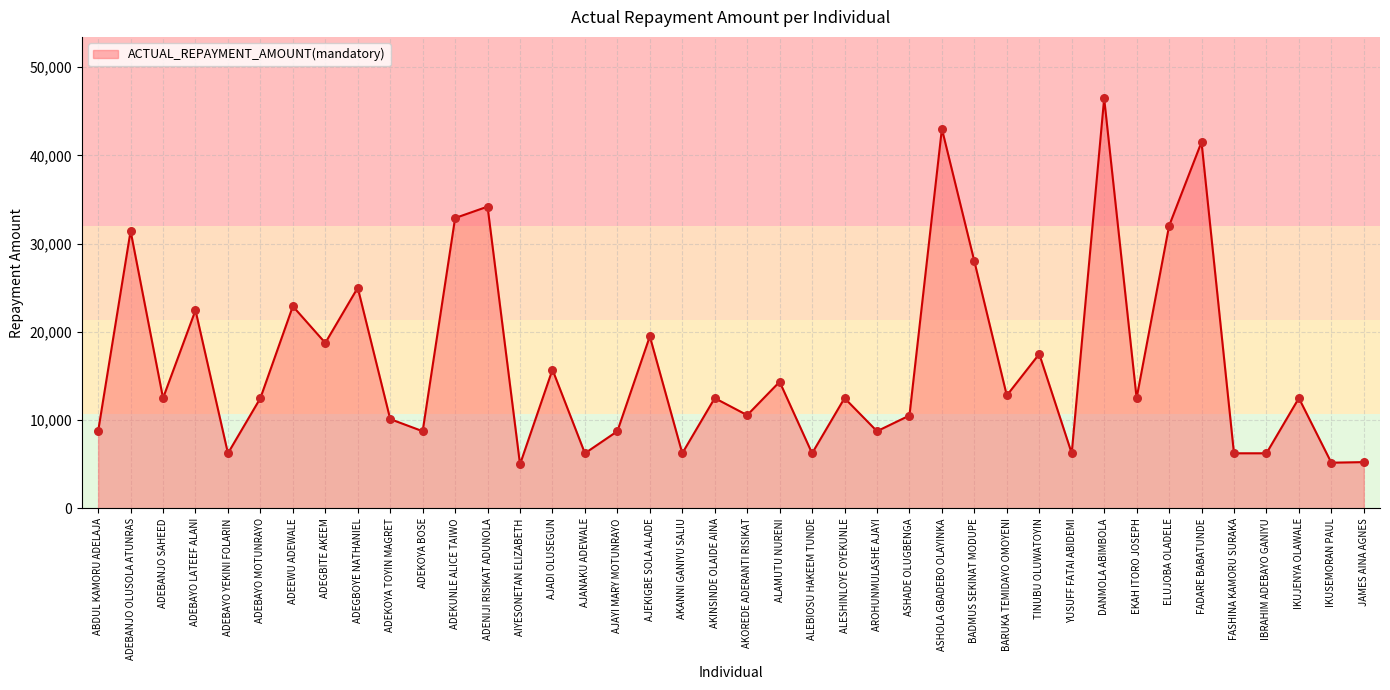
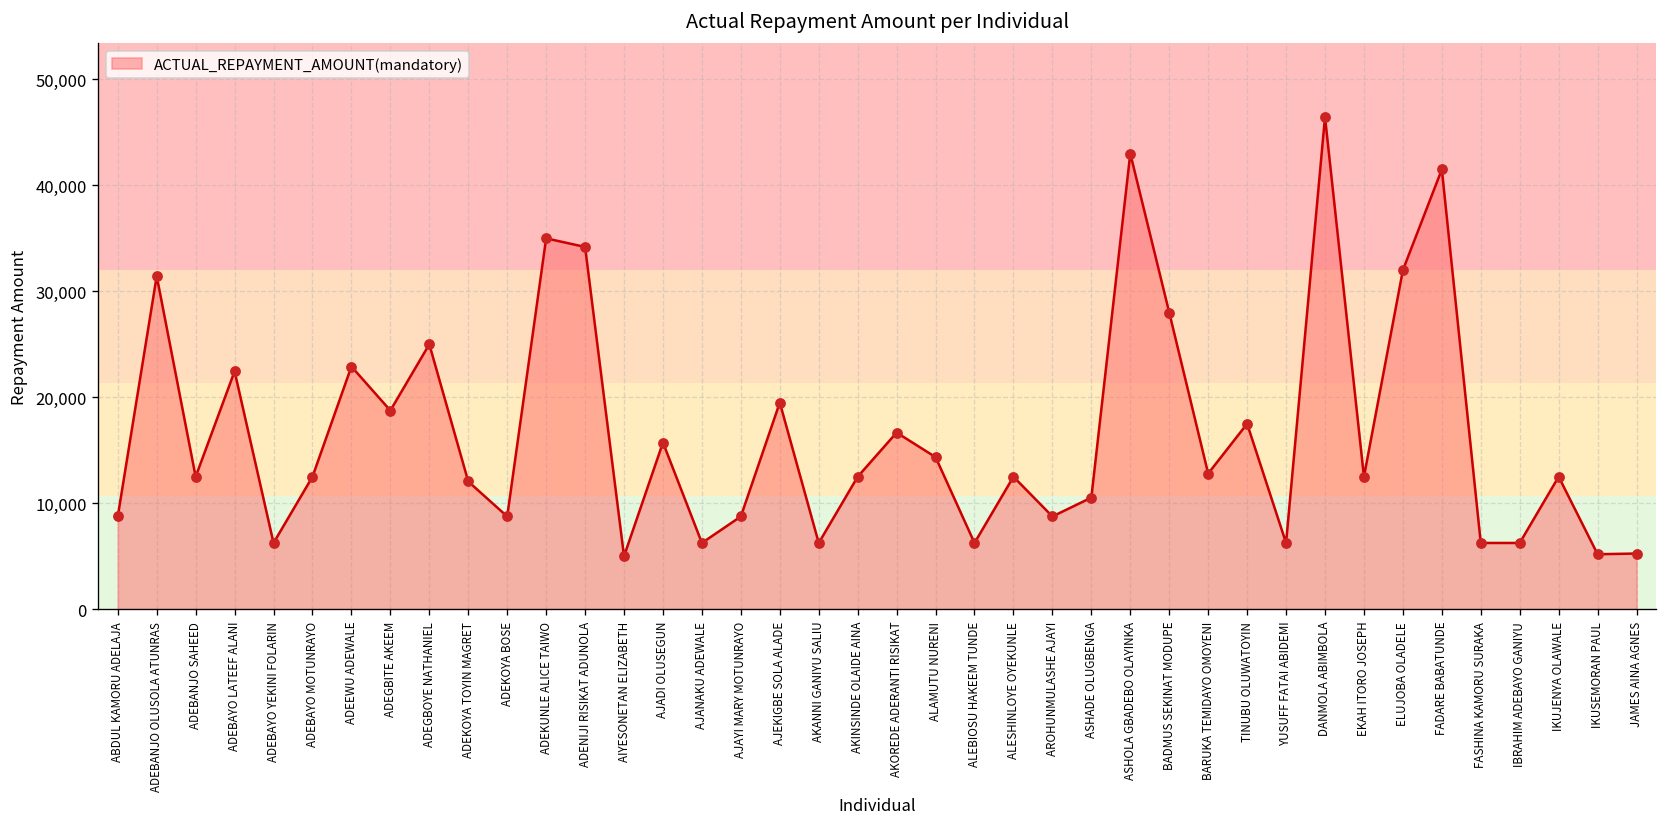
  {
    "ABDUL KAMORU ADELAJA": "9,000",
    "ADEBANJO OLUSOLA ATUNRAS": "31,000",
    "ADEBANJO SAHEED": "13,000",
    "ADEBAYO LATEEF ALANI": "22,000",
    "ADEBAYO YEKINI FOLARIN": "6,000",
    "ADEBAYO MOTUNRAYO": "13,000",
    "ADEEWU ADEWALE": "23,000",
    "ADEGBITE AKEEM": "19,000",
    "ADEGBOYE NATHANIEL": "25,000",
-   "ADEKOYA TOYIN MAGRET": "10,000",
+   "ADEKOYA TOYIN MAGRET": "12,000",
    "ADEKOYA BOSE": "9,000",
-   "ADEKUNLE ALICE TAIWO": "33,000",
+   "ADEKUNLE ALICE TAIWO": "35,000",
    "ADENIJI RISIKAT ADUNOLA": "34,000",
    "AIYESONETAN ELIZABETH": "5,000",
    "AJADI OLUSEGUN": "16,000",
    "AJANAKU ADEWALE": "6,000",
    "AJAYI MARY MOTUNRAYO": "9,000",
    "AJEKIGBE SOLA ALADE": "20,000",
    "AKANNI GANIYU SALIU": "6,000",
    "AKINSINDE OLAIDE AINA": "13,000",
-   "AKOREDE ADERANTI RISIKAT": "11,000",
+   "AKOREDE ADERANTI RISIKAT": "17,000",
    "ALAMUTU NURENI": "14,000",
    "ALEBIOSU HAKEEM TUNDE": "6,000",
    "ALESHINLOYE OYEKUNLE": "13,000",
    "AROHUNMULASHE AJAYI": "9,000",
    "ASHADE OLUGBENGA": "11,000",
    "ASHOLA GBADEBO OLAYINKA": "43,000",
    "BADMUS SEKINAT MODUPE": "28,000",
    "BARUKA TEMIDAYO OMOYENI": "13,000",
    "TINUBU OLUWATOYIN": "18,000",
    "YUSUFF FATAI ABIDEMI": "6,000",
    "DANMOLA ABIMBOLA": "46,000",
    "EKAH ITORO JOSEPH": "13,000",
    "ELUJOBA OLADELE": "32,000",
    "FADARE BABATUNDE": "42,000",
    "FASHINA KAMORU SURAKA": "6,000",
    "IBRAHIM ADEBAYO GANIYU": "6,000",
    "IKUJENYA OLAWALE": "13,000",
    "IKUSEMORAN PAUL": "5,000",
    "JAMES AINA AGNES": "5,000"
  }
